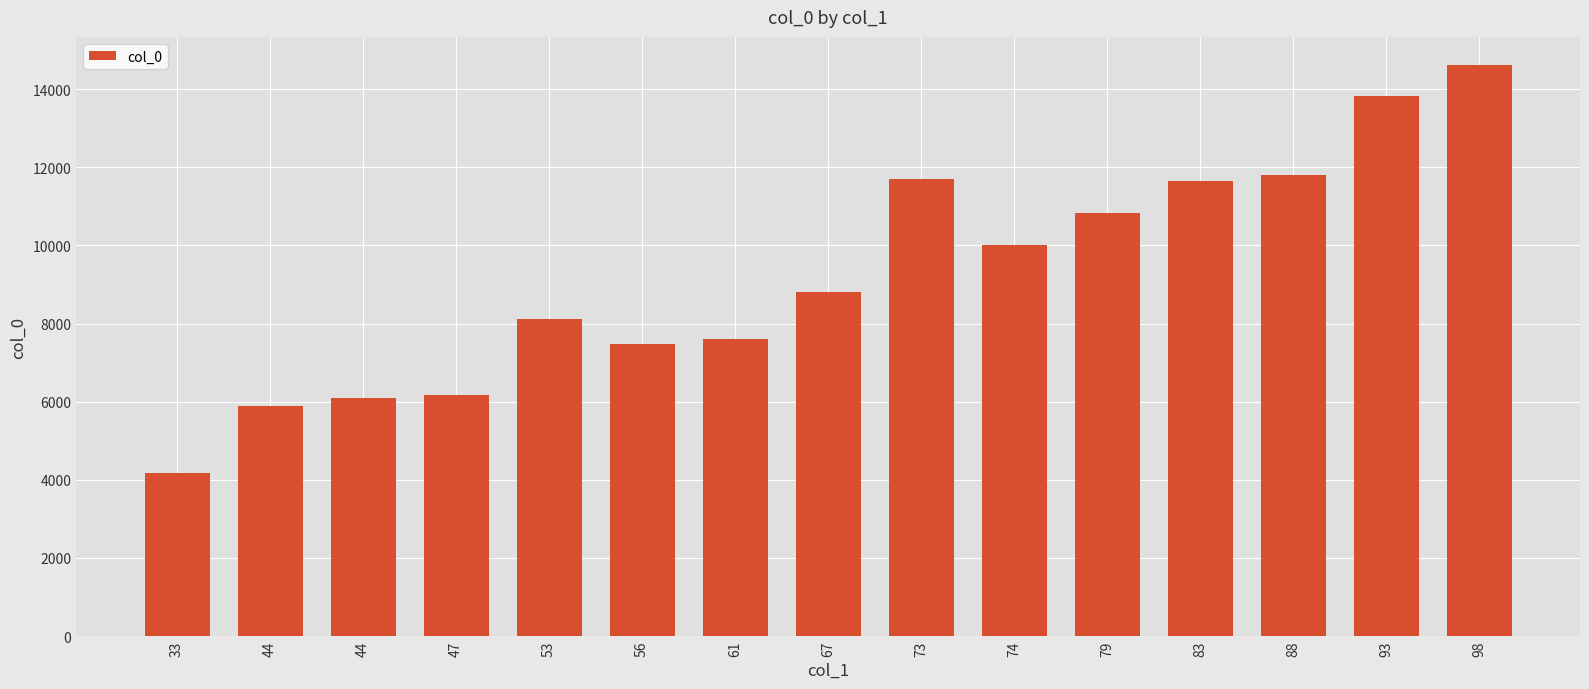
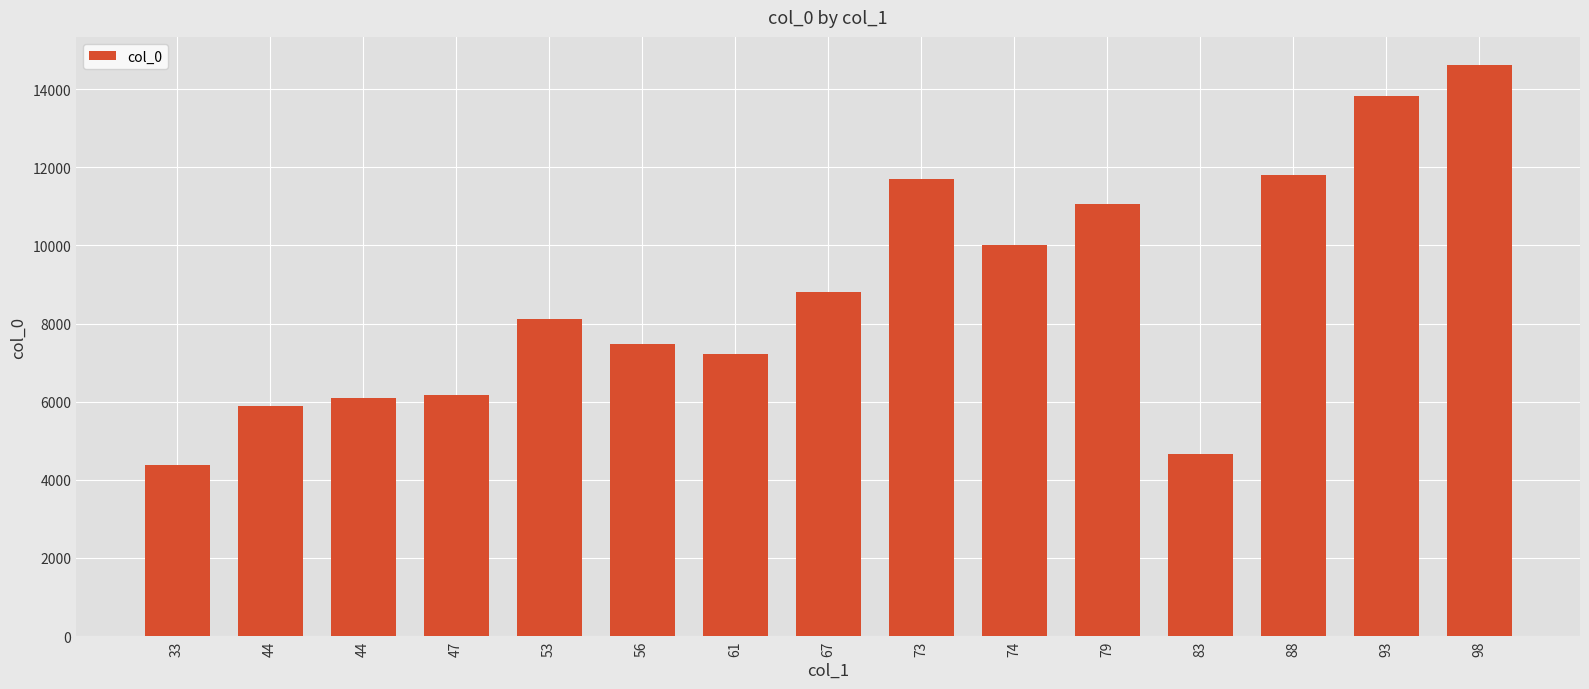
  {
-   "33": 4200,
+   "33": 4400,
    "47": 6200,
    "53": 8100,
    "56": 7500,
-   "61": 7600,
+   "61": 7200,
    "67": 8800,
    "73": 11700,
    "74": 10000,
-   "79": 10800,
-   "83": 11600,
+   "79": 11100,
+   "83": 4700,
    "88": 11800,
    "93": 13800,
    "98": 14600
  }
